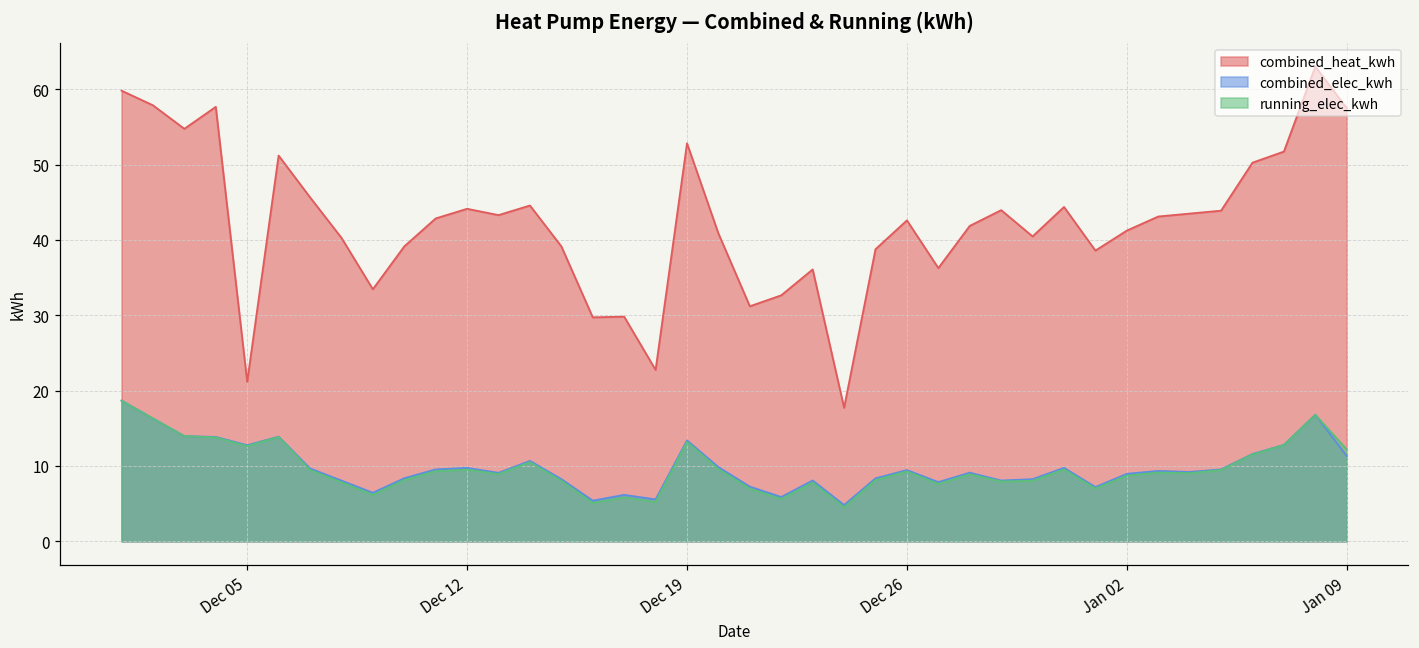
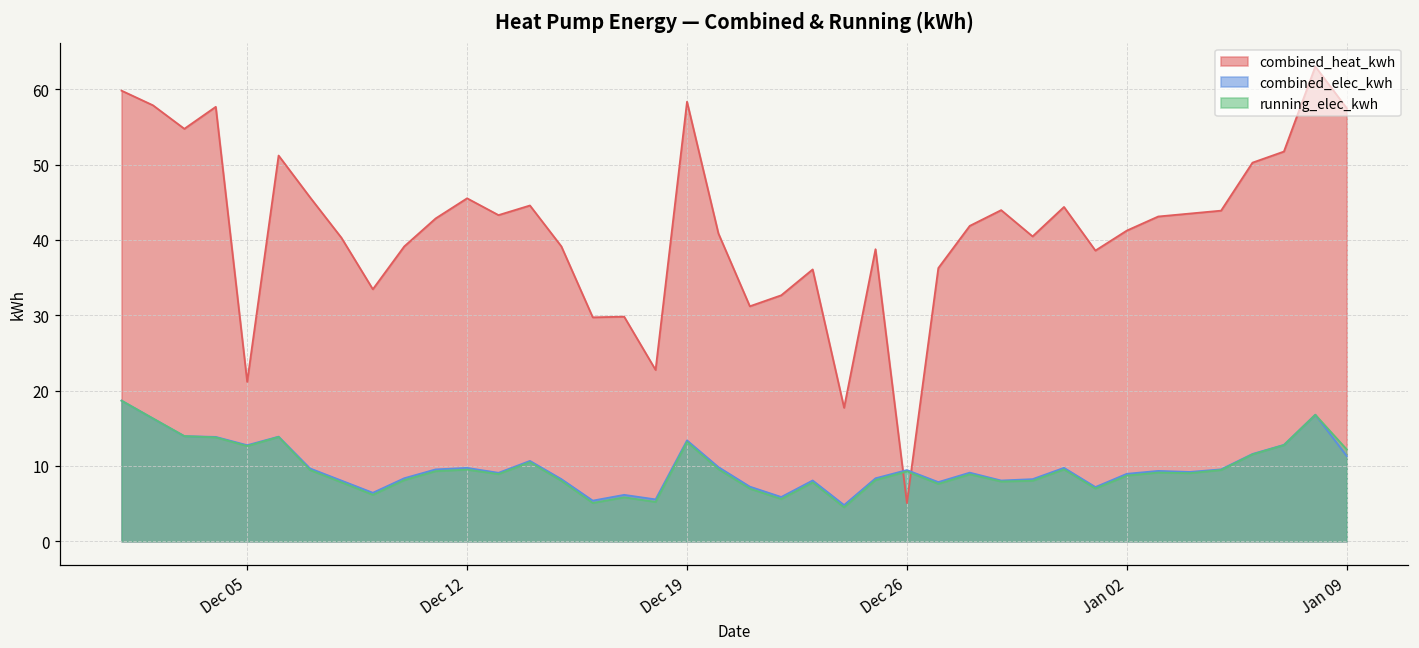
  {
    "combined_heat_kwh": {
      "Dec 05": 21,
-     "Dec 12": 44,
-     "Dec 19": 53,
-     "Dec 26": 43,
+     "Dec 12": 46,
+     "Dec 19": 58,
+     "Dec 26": 5,
      "Jan 02": 41
    },
    "combined_elec_kwh": {
      "Jan 09": 11
    },
    "running_elec_kwh": {
      "Jan 09": 12
    }
  }
